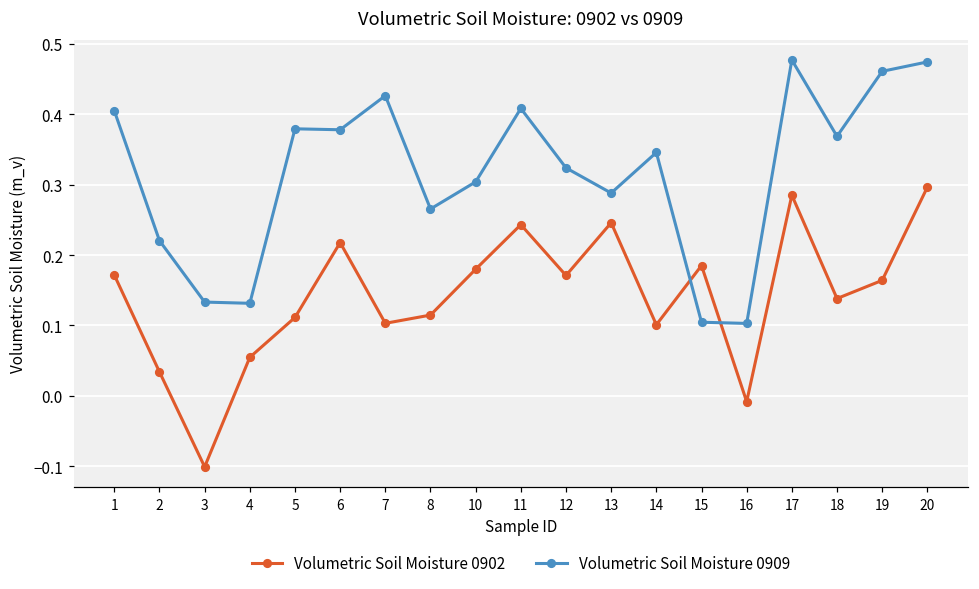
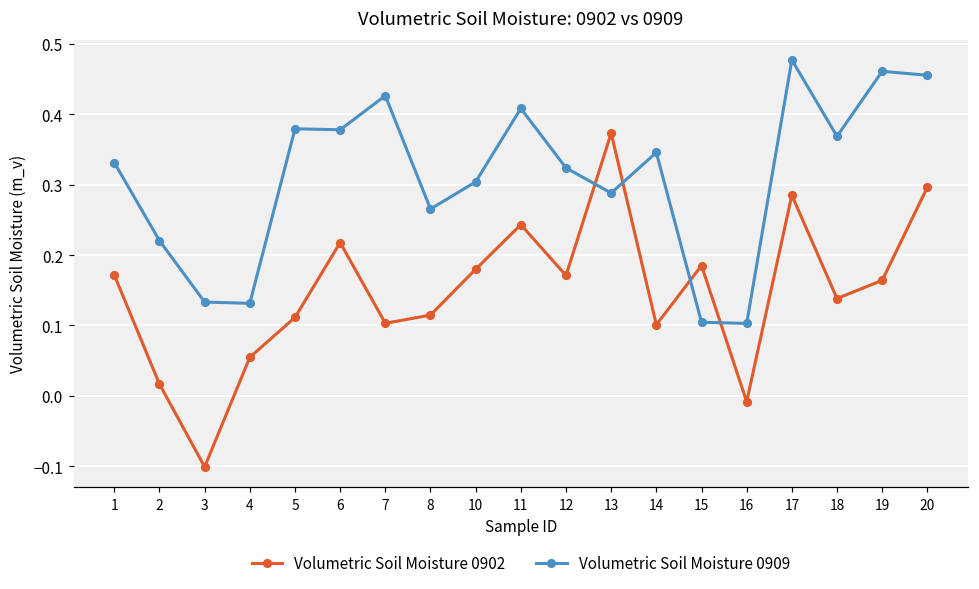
  {
    "Volumetric Soil Moisture 0902": {
      "1": 0.17,
-     "2": 0.03,
+     "2": 0.02,
      "3": -0.10,
      "4": 0.05,
      "5": 0.11,
      "6": 0.22,
      "7": 0.10,
      "8": 0.11,
      "10": 0.18,
      "11": 0.24,
      "12": 0.17,
-     "13": 0.25,
+     "13": 0.37,
      "14": 0.10,
      "15": 0.19,
      "16": -0.01,
      "17": 0.29,
      "18": 0.14,
      "19": 0.16,
      "20": 0.30
    },
    "Volumetric Soil Moisture 0909": {
-     "1": 0.40,
+     "1": 0.33,
      "2": 0.22,
      "3": 0.13,
      "4": 0.13,
      "5": 0.38,
      "6": 0.38,
      "7": 0.43,
      "8": 0.27,
      "10": 0.30,
      "11": 0.41,
      "12": 0.32,
      "13": 0.29,
      "14": 0.35,
      "15": 0.10,
      "16": 0.10,
      "17": 0.48,
      "18": 0.37,
      "19": 0.46,
-     "20": 0.47
+     "20": 0.46
    }
  }
